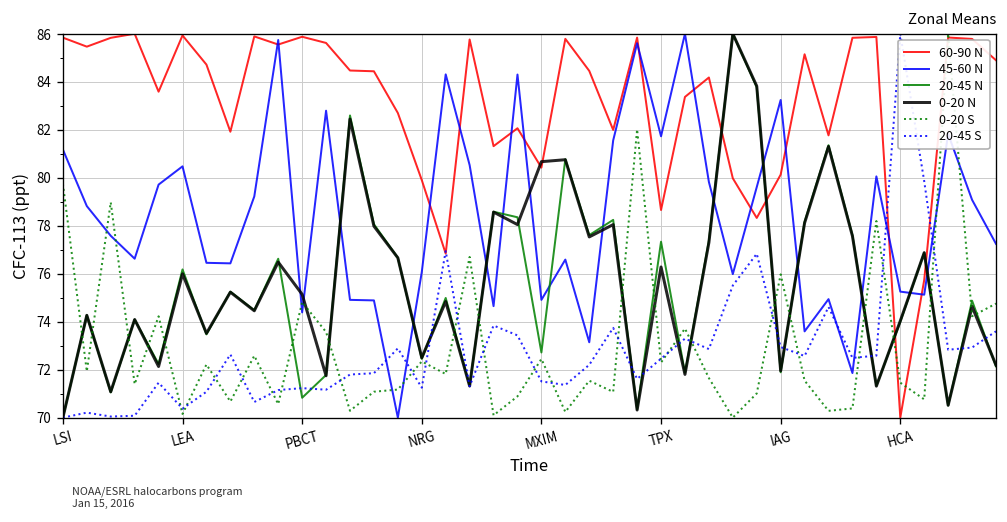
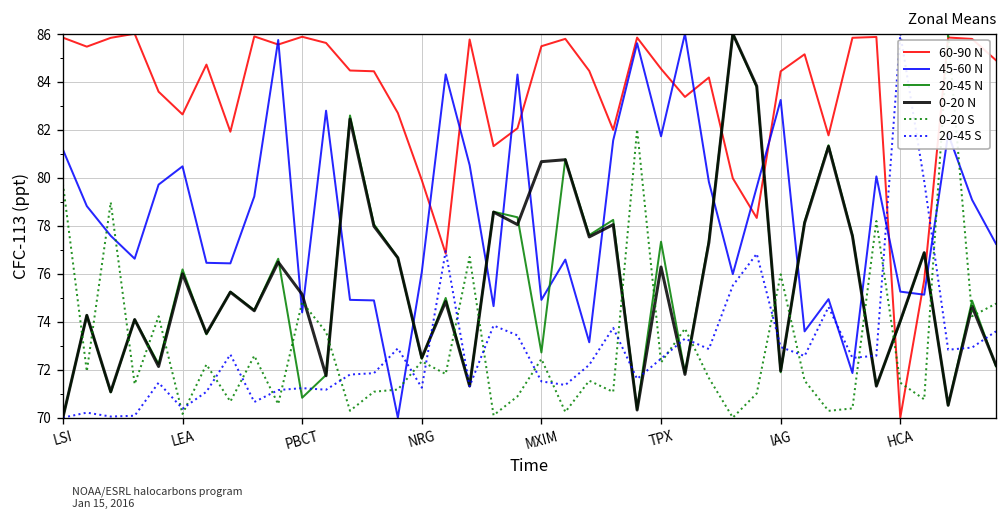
  {
    "60-90 N": {
      "LSI": 85.8,
-     "LEA": 85.9,
+     "LEA": 82.6,
      "PBCT": 85.9,
      "NRG": 79.9,
-     "MXIM": 80.4,
-     "TPX": 78.7,
-     "IAG": 80.1,
+     "MXIM": 85.5,
+     "TPX": 84.5,
+     "IAG": 84.4,
      "HCA": 70.0
    },
    "0-20 N": {
      "LEA": 76.0,
      "PBCT": 75.1,
      "MXIM": 80.7,
      "TPX": 76.3
    }
  }
